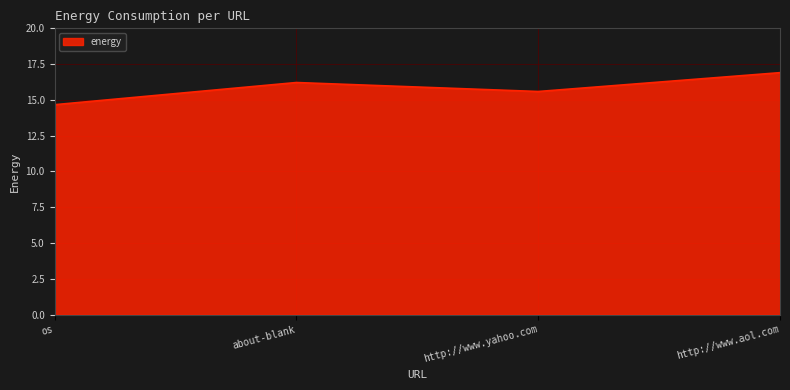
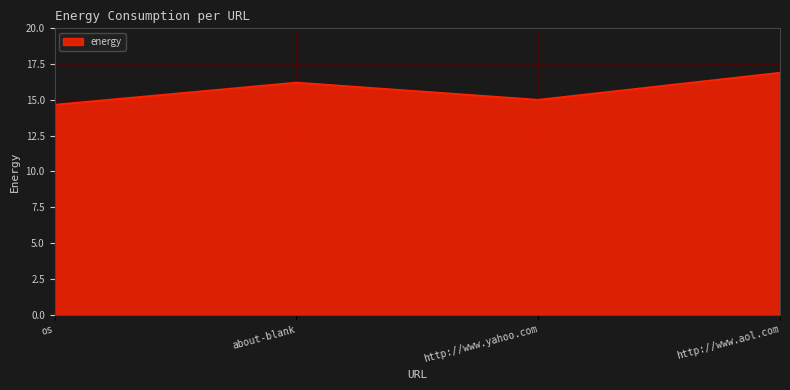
  {
    "os": 14.7,
    "about-blank": 16.2,
-   "http://www.yahoo.com": 15.6,
+   "http://www.yahoo.com": 15.0,
    "http://www.aol.com": 16.9
  }
